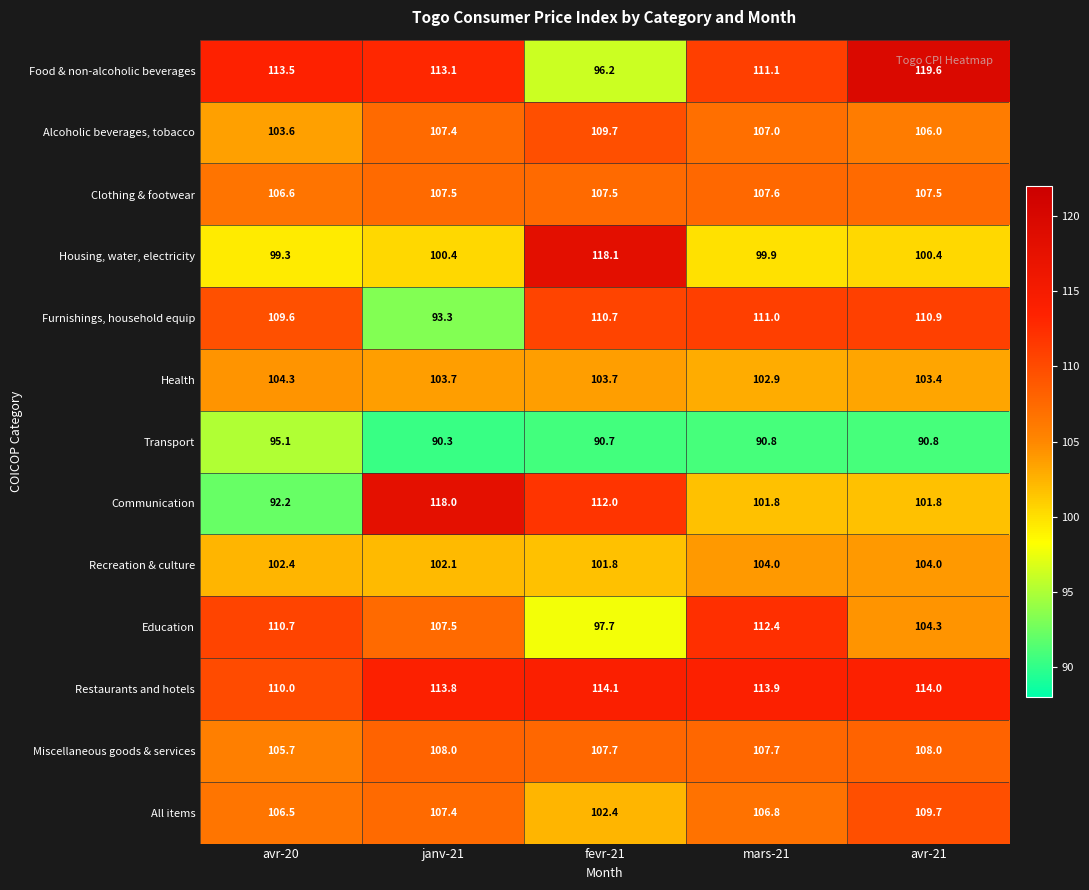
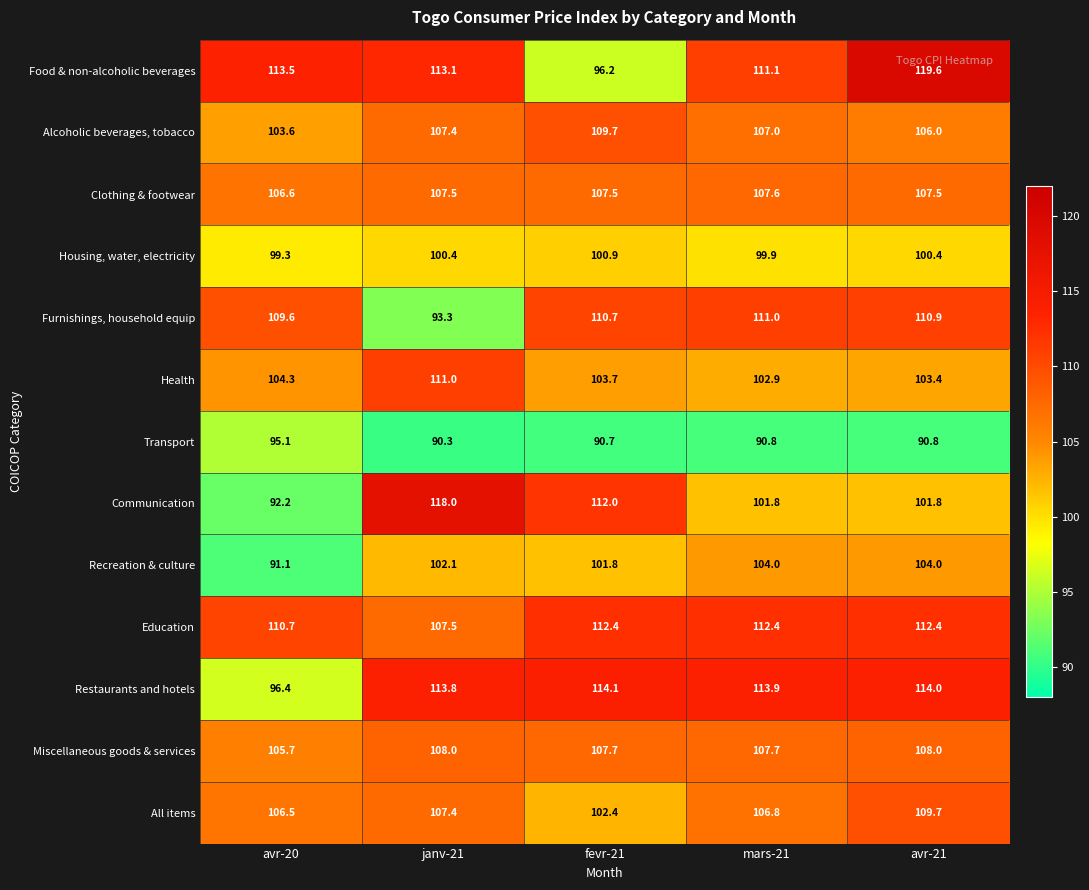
  {
    "Food & non-alcoholic beverages": {
      "avr-20": 113.5,
      "janv-21": 113.1,
      "fevr-21": 96.2,
      "mars-21": 111.1
    },
    "Alcoholic beverages, tobacco": {
      "avr-20": 103.6,
      "janv-21": 107.4,
      "fevr-21": 109.7,
      "mars-21": 107.0,
      "avr-21": 106.0
    },
    "Clothing & footwear": {
      "avr-20": 106.6,
      "janv-21": 107.5,
      "fevr-21": 107.5,
      "mars-21": 107.6,
      "avr-21": 107.5
    },
    "Housing, water, electricity": {
      "avr-20": 99.3,
      "janv-21": 100.4,
-     "fevr-21": 118.1,
+     "fevr-21": 100.9,
      "mars-21": 99.9,
      "avr-21": 100.4
    },
    "Furnishings, household equip": {
      "avr-20": 109.6,
      "janv-21": 93.3,
      "fevr-21": 110.7,
      "mars-21": 111.0,
      "avr-21": 110.9
    },
    "Health": {
      "avr-20": 104.3,
-     "janv-21": 103.7,
+     "janv-21": 111.0,
      "fevr-21": 103.7,
      "mars-21": 102.9,
      "avr-21": 103.4
    },
    "Transport": {
      "avr-20": 95.1,
      "janv-21": 90.3,
      "fevr-21": 90.7,
      "mars-21": 90.8,
      "avr-21": 90.8
    },
    "Communication": {
      "avr-20": 92.2,
      "janv-21": 118.0,
      "fevr-21": 112.0,
      "mars-21": 101.8,
      "avr-21": 101.8
    },
    "Recreation & culture": {
-     "avr-20": 102.4,
+     "avr-20": 91.1,
      "janv-21": 102.1,
      "fevr-21": 101.8,
      "mars-21": 104.0,
      "avr-21": 104.0
    },
    "Education": {
      "avr-20": 110.7,
      "janv-21": 107.5,
-     "fevr-21": 97.7,
+     "fevr-21": 112.4,
      "mars-21": 112.4,
-     "avr-21": 104.3
+     "avr-21": 112.4
    },
    "Restaurants and hotels": {
-     "avr-20": 110.0,
+     "avr-20": 96.4,
      "janv-21": 113.8,
      "fevr-21": 114.1,
      "mars-21": 113.9,
      "avr-21": 114.0
    },
    "Miscellaneous goods & services": {
      "avr-20": 105.7,
      "janv-21": 108.0,
      "fevr-21": 107.7,
      "mars-21": 107.7,
      "avr-21": 108.0
    },
    "All items": {
      "avr-20": 106.5,
      "janv-21": 107.4,
      "fevr-21": 102.4,
      "mars-21": 106.8,
      "avr-21": 109.7
    }
  }
